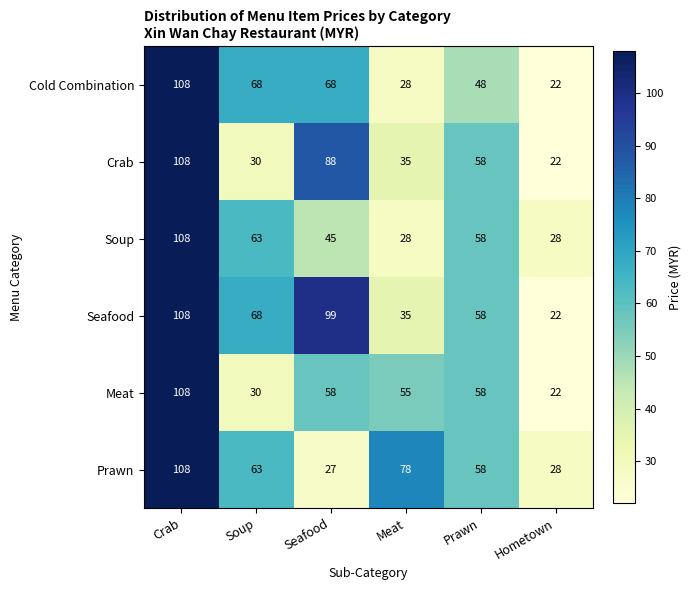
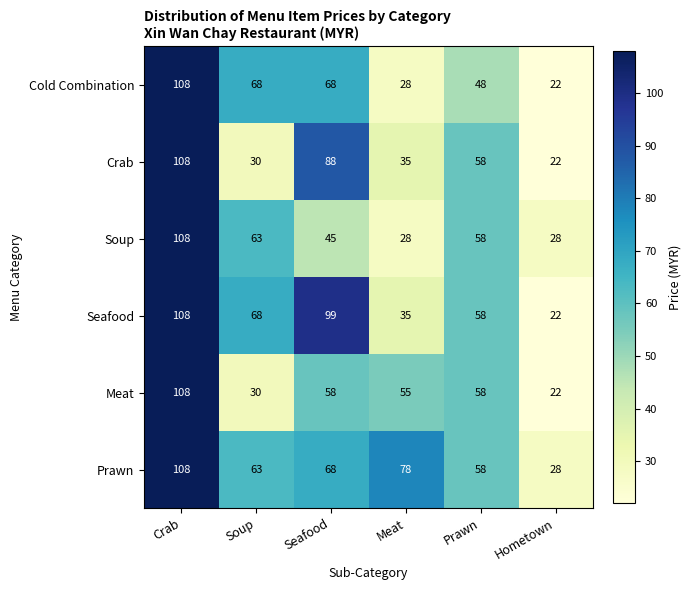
  {
    "Cold Combination": {
      "Crab": 108,
      "Soup": 68,
      "Seafood": 68,
      "Meat": 28,
      "Prawn": 48,
      "Hometown": 22
    },
    "Crab": {
      "Crab": 108,
      "Soup": 30,
      "Seafood": 88,
      "Meat": 35,
      "Prawn": 58,
      "Hometown": 22
    },
    "Soup": {
      "Crab": 108,
      "Soup": 63,
      "Seafood": 45,
      "Meat": 28,
      "Prawn": 58,
      "Hometown": 28
    },
    "Seafood": {
      "Crab": 108,
      "Soup": 68,
      "Seafood": 99,
      "Meat": 35,
      "Prawn": 58,
      "Hometown": 22
    },
    "Meat": {
      "Crab": 108,
      "Soup": 30,
      "Seafood": 58,
      "Meat": 55,
      "Prawn": 58,
      "Hometown": 22
    },
    "Prawn": {
      "Crab": 108,
      "Soup": 63,
-     "Seafood": 27,
+     "Seafood": 68,
      "Meat": 78,
      "Prawn": 58,
      "Hometown": 28
    }
  }
